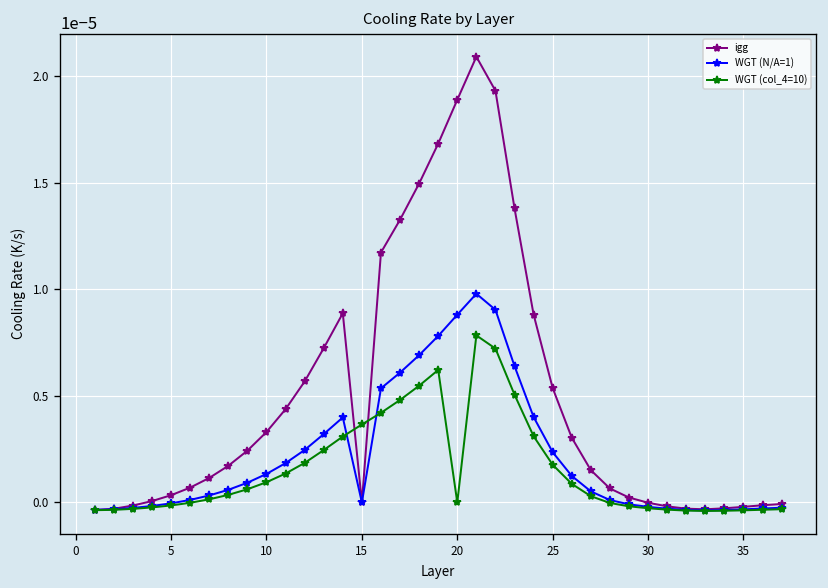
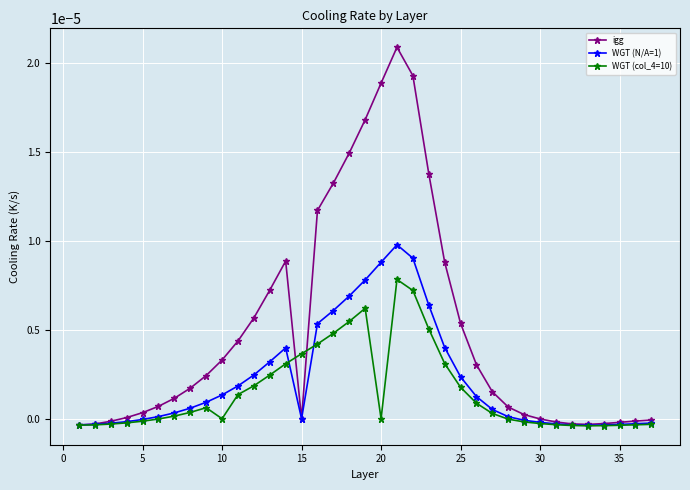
  {
    "igg": {
      "5": 0.0000003,
      "10": 0.0000033,
      "20": 0.000019,
      "25": 0.0000054,
      "30": 0.000000
    },
    "WGT (N/A=1)": {
      "10": 0.0000013,
      "20": 0.0000088,
      "25": 0.0000024
    },
    "WGT (col_4=10)": {
-     "10": 0.000001,
+     "10": 0.000000,
      "15": 0.0000037,
      "20": 0.000000,
      "25": 0.0000018
    }
  }
